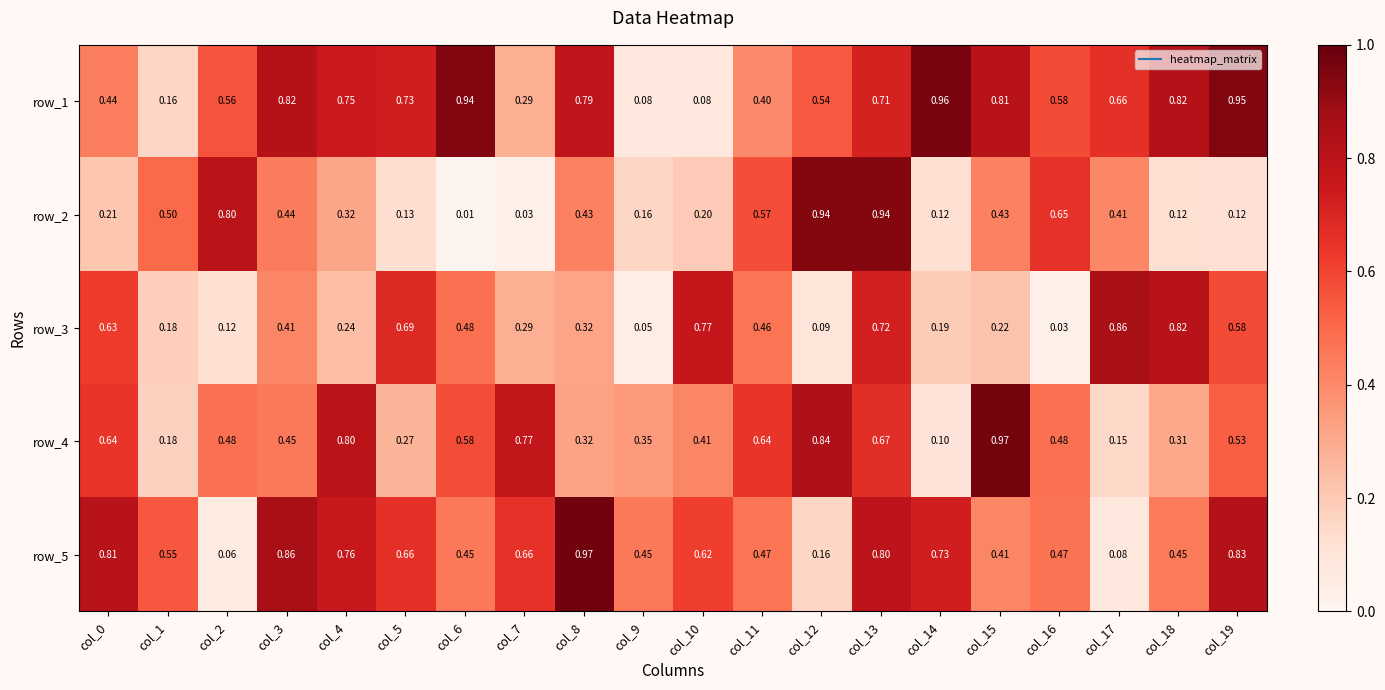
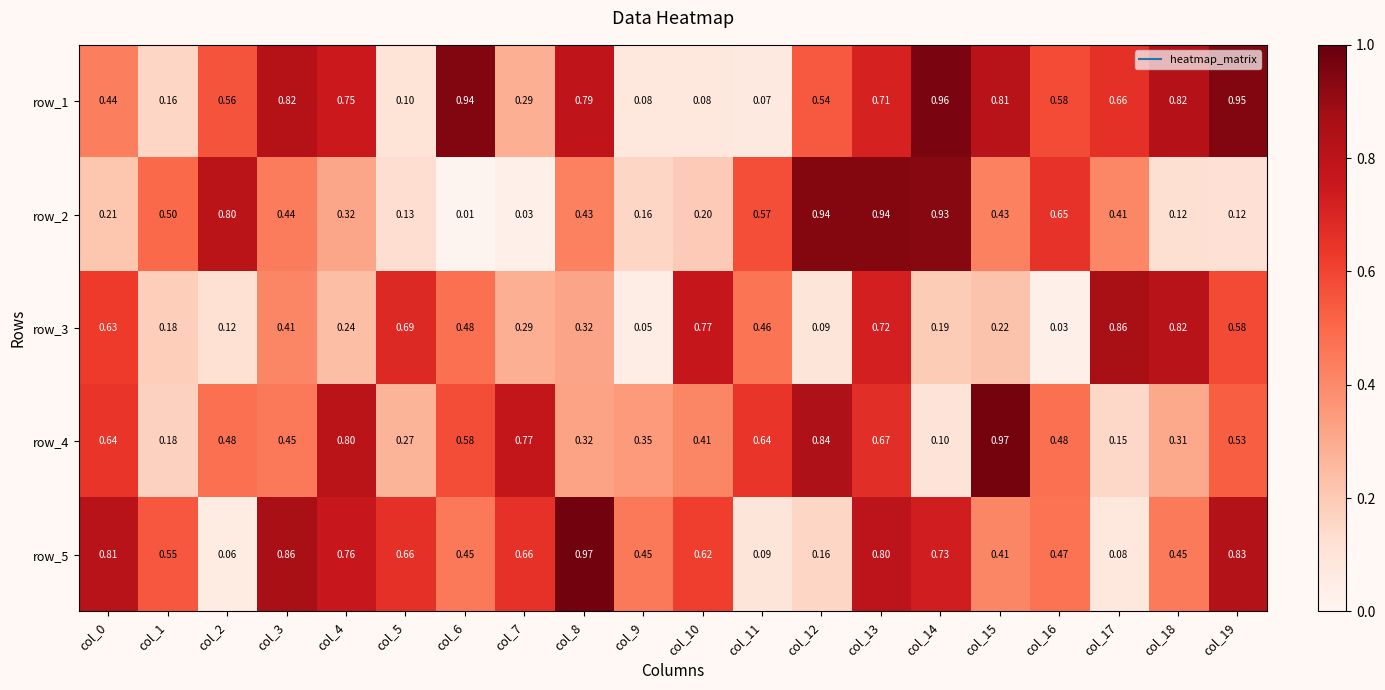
  {
    "row_1": {
      "col_0": 0.44,
      "col_1": 0.16,
      "col_2": 0.56,
      "col_3": 0.82,
      "col_4": 0.75,
-     "col_5": 0.73,
+     "col_5": 0.10,
      "col_6": 0.94,
      "col_7": 0.29,
      "col_8": 0.79,
      "col_9": 0.08,
      "col_10": 0.08,
-     "col_11": 0.40,
+     "col_11": 0.07,
      "col_12": 0.54,
      "col_13": 0.71,
      "col_14": 0.96,
      "col_15": 0.81,
      "col_16": 0.58,
      "col_17": 0.66,
      "col_18": 0.82,
      "col_19": 0.95
    },
    "row_2": {
      "col_0": 0.21,
      "col_1": 0.50,
      "col_2": 0.80,
      "col_3": 0.44,
      "col_4": 0.32,
      "col_5": 0.13,
      "col_6": 0.01,
      "col_7": 0.03,
      "col_8": 0.43,
      "col_9": 0.16,
      "col_10": 0.20,
      "col_11": 0.57,
      "col_12": 0.94,
      "col_13": 0.94,
-     "col_14": 0.12,
+     "col_14": 0.93,
      "col_15": 0.43,
      "col_16": 0.65,
      "col_17": 0.41,
      "col_18": 0.12,
      "col_19": 0.12
    },
    "row_3": {
      "col_0": 0.63,
      "col_1": 0.18,
      "col_2": 0.12,
      "col_3": 0.41,
      "col_4": 0.24,
      "col_5": 0.69,
      "col_6": 0.48,
      "col_7": 0.29,
      "col_8": 0.32,
      "col_9": 0.05,
      "col_10": 0.77,
      "col_11": 0.46,
      "col_12": 0.09,
      "col_13": 0.72,
      "col_14": 0.19,
      "col_15": 0.22,
      "col_16": 0.03,
      "col_17": 0.86,
      "col_18": 0.82,
      "col_19": 0.58
    },
    "row_4": {
      "col_0": 0.64,
      "col_1": 0.18,
      "col_2": 0.48,
      "col_3": 0.45,
      "col_4": 0.80,
      "col_5": 0.27,
      "col_6": 0.58,
      "col_7": 0.77,
      "col_8": 0.32,
      "col_9": 0.35,
      "col_10": 0.41,
      "col_11": 0.64,
      "col_12": 0.84,
      "col_13": 0.67,
      "col_14": 0.10,
      "col_15": 0.97,
      "col_16": 0.48,
      "col_17": 0.15,
      "col_18": 0.31,
      "col_19": 0.53
    },
    "row_5": {
      "col_0": 0.81,
      "col_1": 0.55,
      "col_2": 0.06,
      "col_3": 0.86,
      "col_4": 0.76,
      "col_5": 0.66,
      "col_6": 0.45,
      "col_7": 0.66,
      "col_8": 0.97,
      "col_9": 0.45,
      "col_10": 0.62,
-     "col_11": 0.47,
+     "col_11": 0.09,
      "col_12": 0.16,
      "col_13": 0.80,
      "col_14": 0.73,
      "col_15": 0.41,
      "col_16": 0.47,
      "col_17": 0.08,
      "col_18": 0.45,
      "col_19": 0.83
    }
  }
